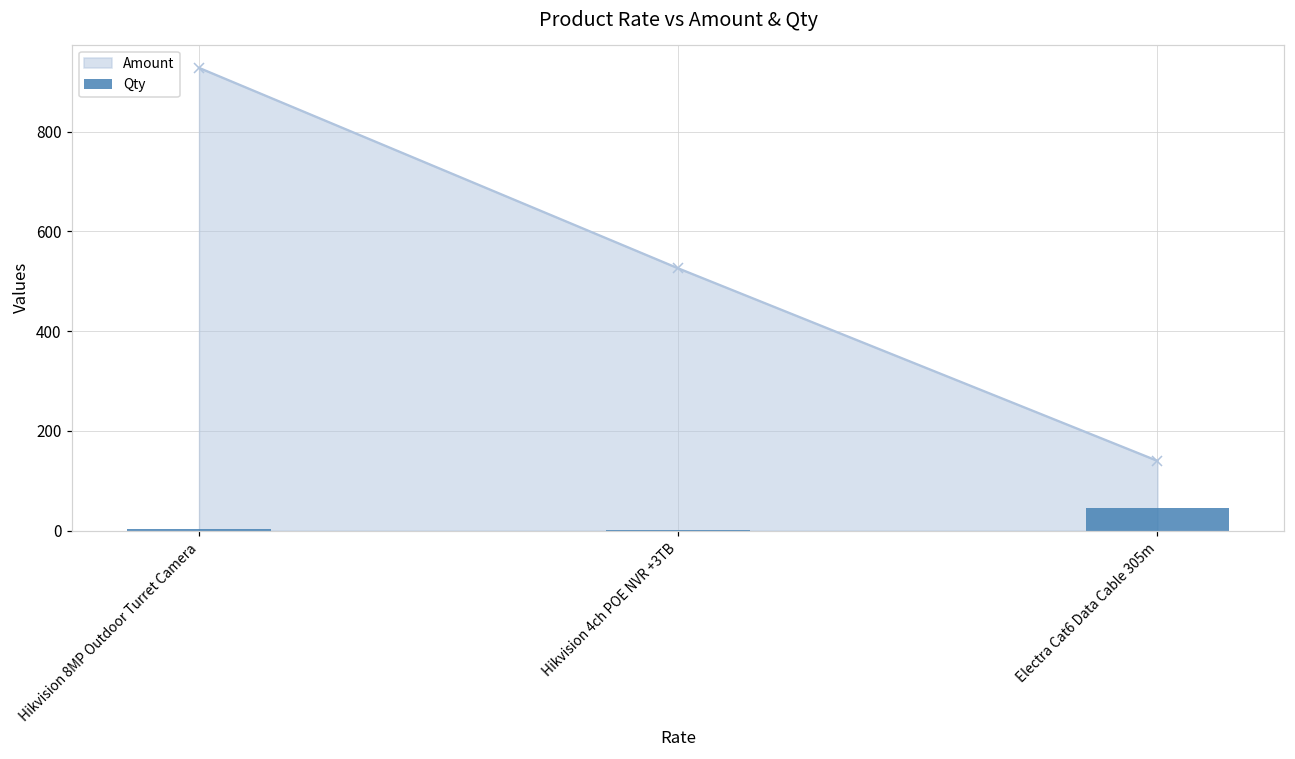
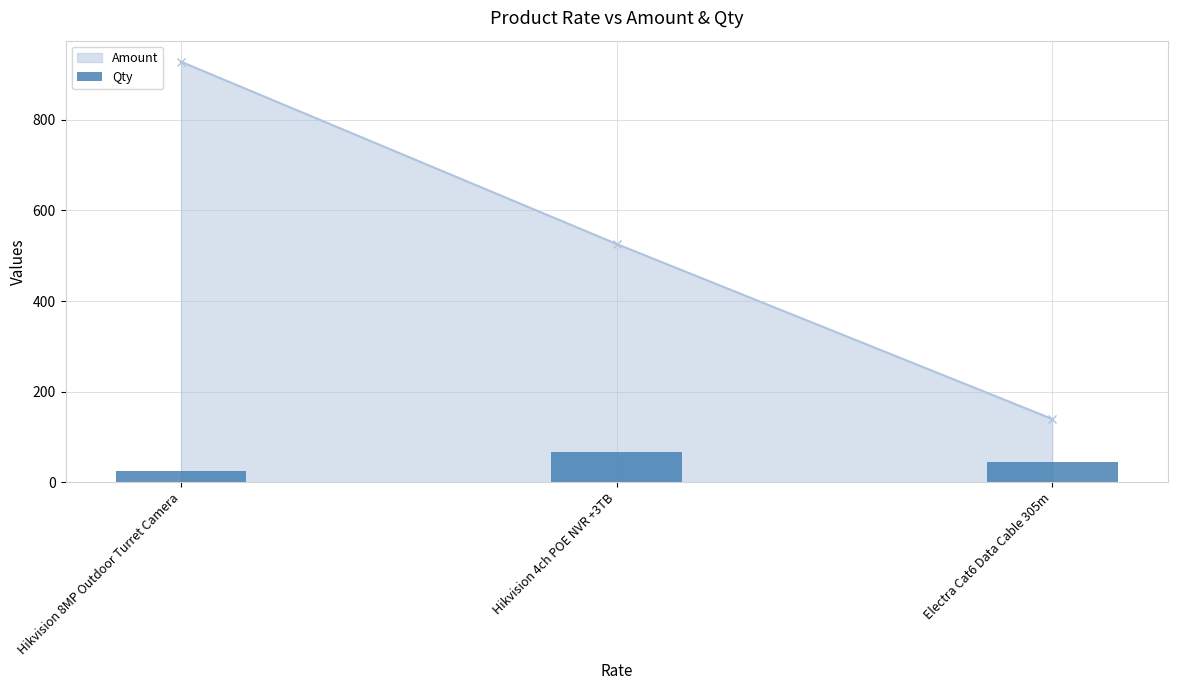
  {
    "Qty": {
-     "Hikvision 8MP Outdoor Turret Camera": 0,
-     "Hikvision 4ch POE NVR +3TB": 0,
+     "Hikvision 8MP Outdoor Turret Camera": 30,
+     "Hikvision 4ch POE NVR +3TB": 70,
      "Electra Cat6 Data Cable 305m": 50
    },
    "Amount": {
      "Hikvision 8MP Outdoor Turret Camera": 930,
      "Hikvision 4ch POE NVR +3TB": 530,
      "Electra Cat6 Data Cable 305m": 140
    }
  }
